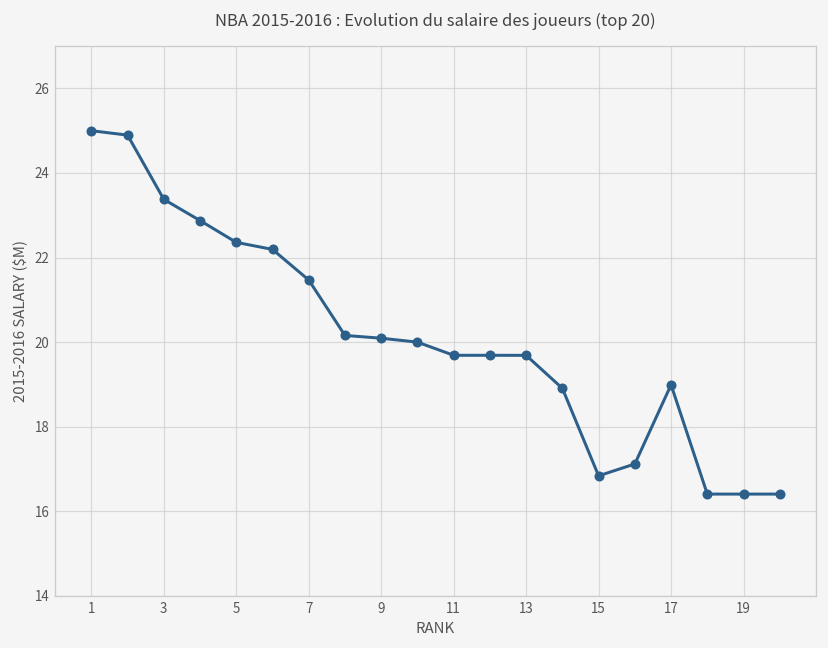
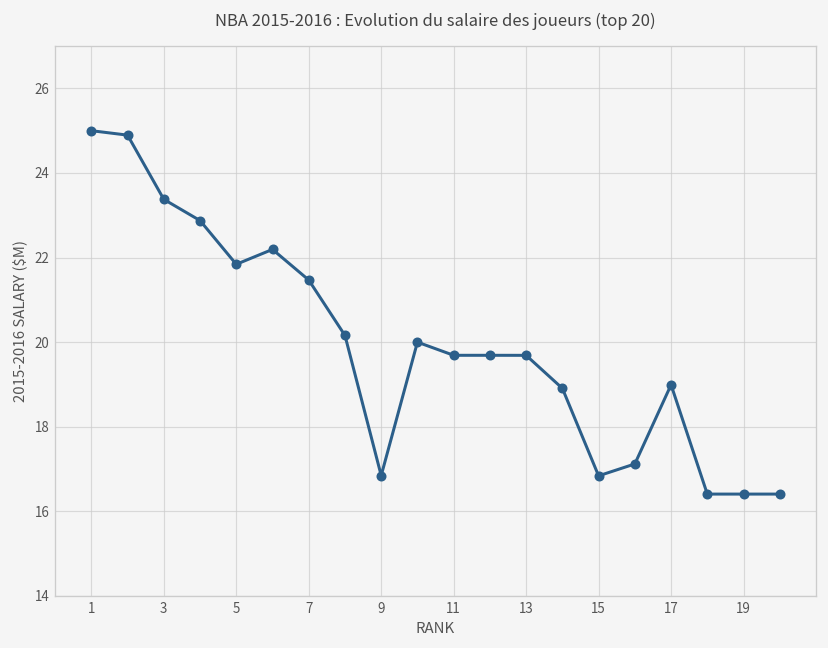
  {
    "1": 25.0,
    "3": 23.4,
-   "5": 22.4,
+   "5": 21.8,
    "7": 21.5,
-   "9": 20.1,
+   "9": 16.8,
    "11": 19.7,
    "13": 19.7,
    "15": 16.8,
    "17": 19.0,
    "19": 16.4
  }
